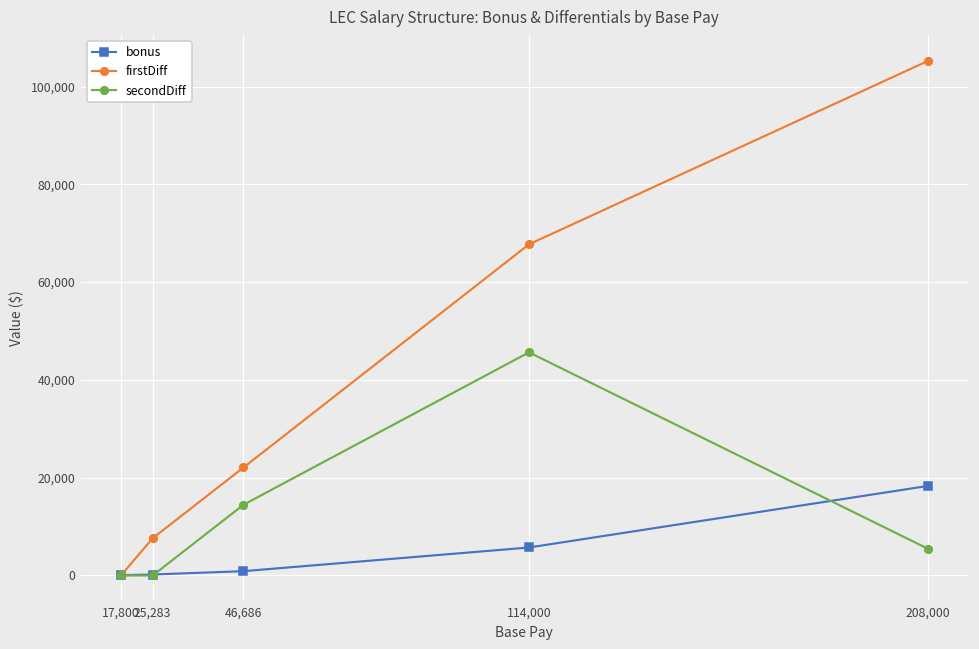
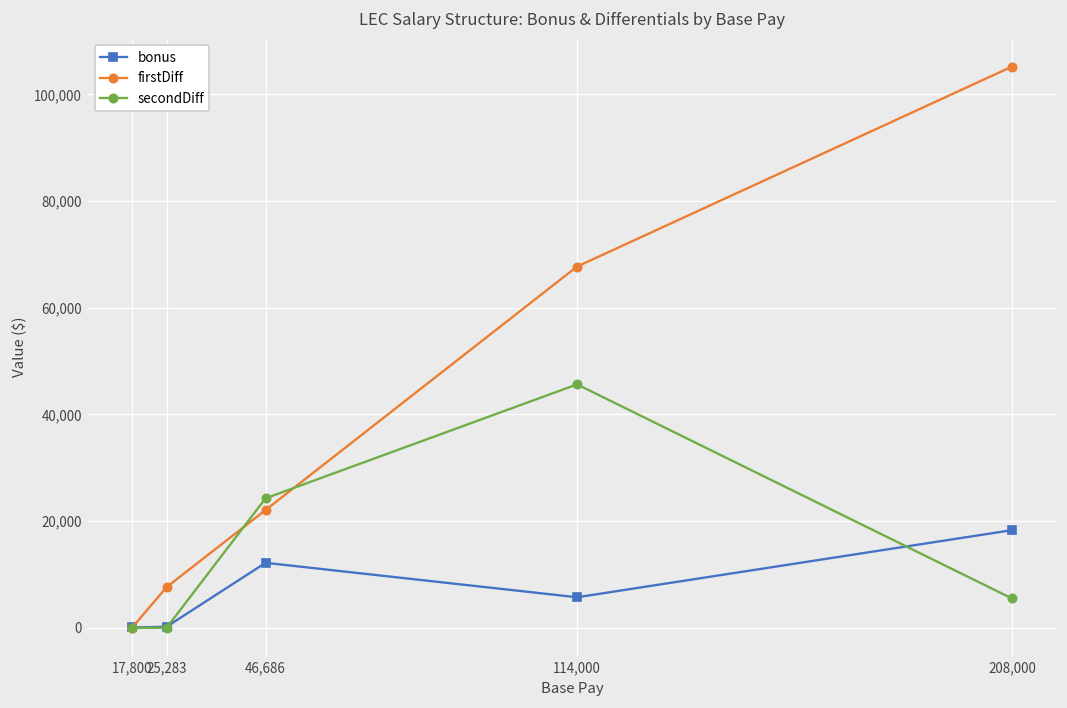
  {
    "bonus": {
-     "46,686": "1,000",
+     "46,686": "12,000",
      "114,000": "6,000",
      "208,000": "18,000"
    },
    "firstDiff": {
      "25,283": "8,000",
      "46,686": "22,000",
      "114,000": "68,000",
      "208,000": "105,000"
    },
    "secondDiff": {
-     "46,686": "14,000",
+     "46,686": "24,000",
      "114,000": "46,000",
      "208,000": "5,000"
    }
  }
